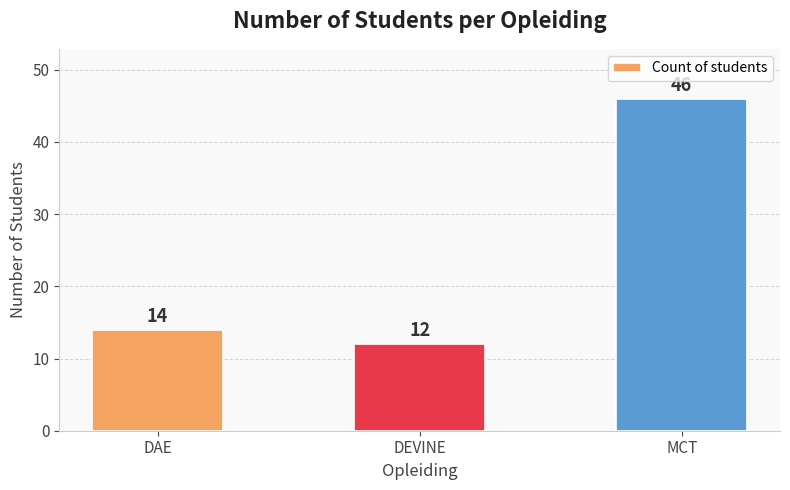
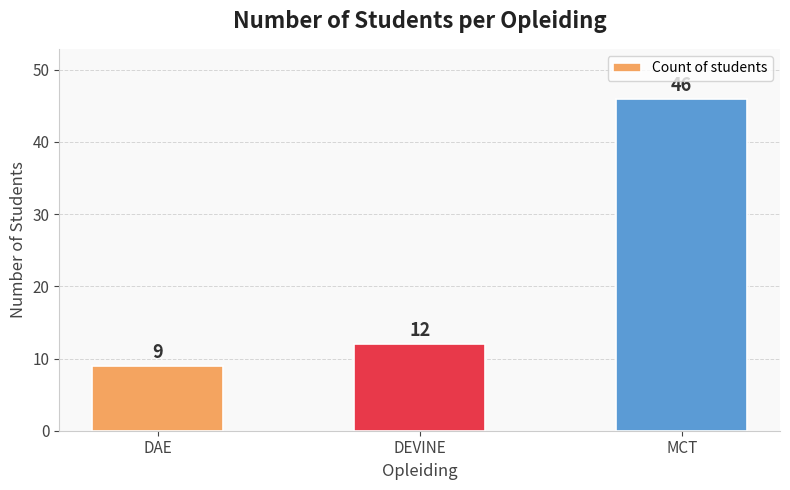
  {
-   "DAE": 14,
+   "DAE": 9,
    "DEVINE": 12
  }
